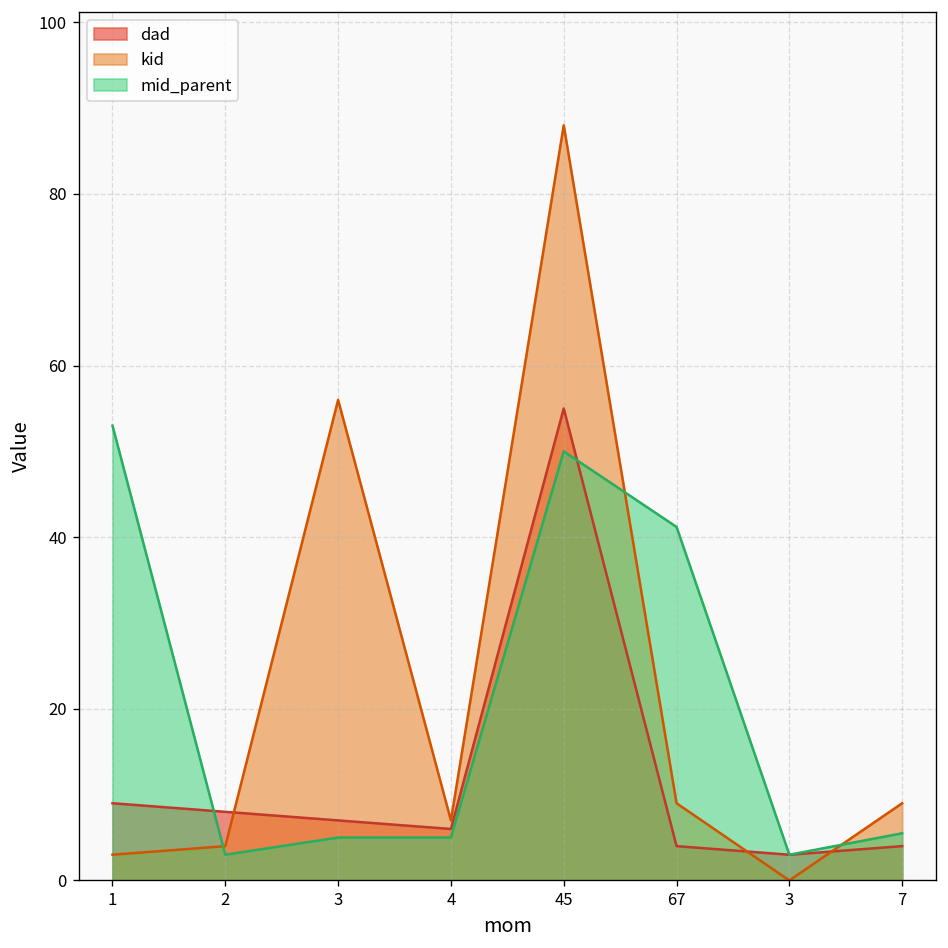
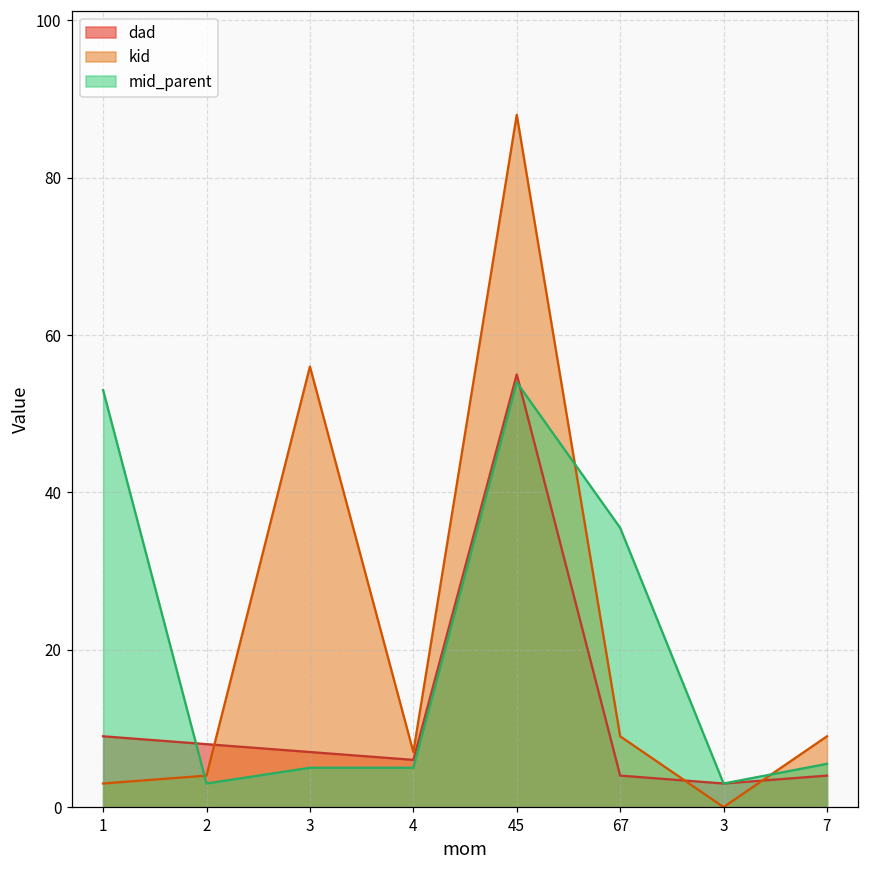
  {
    "mid_parent": {
      "1": 53,
      "2": 3,
      "4": 5,
-     "45": 50,
-     "67": 41,
+     "45": 54,
+     "67": 36,
      "7": 6
    }
  }
